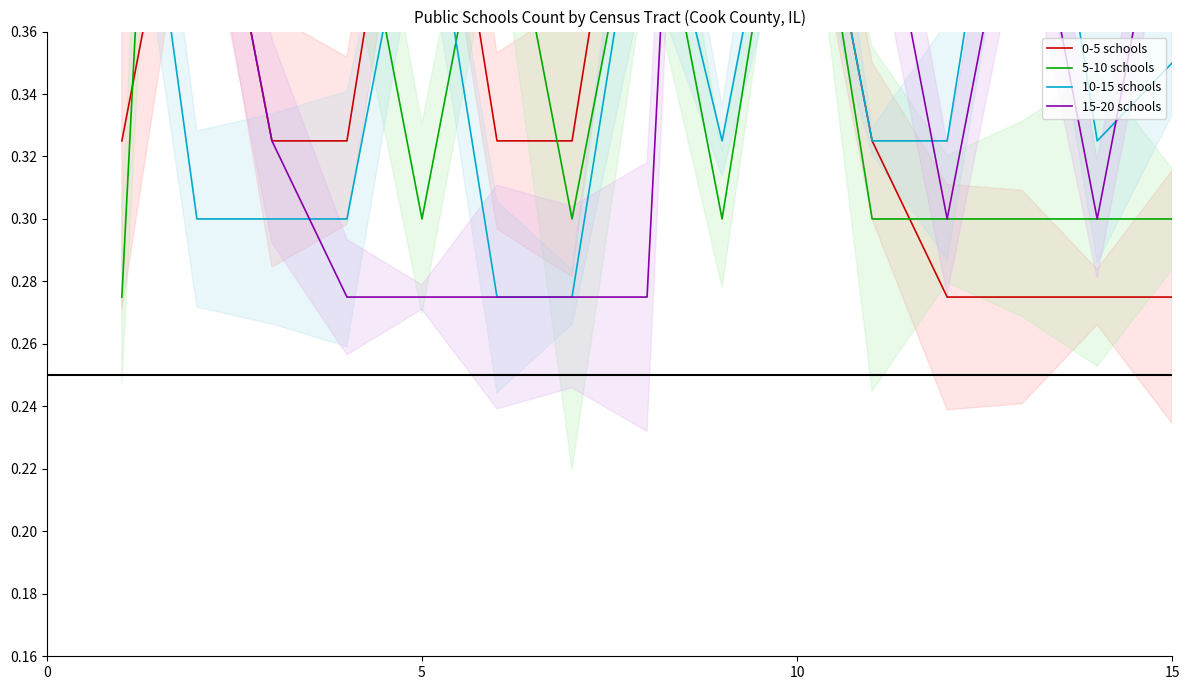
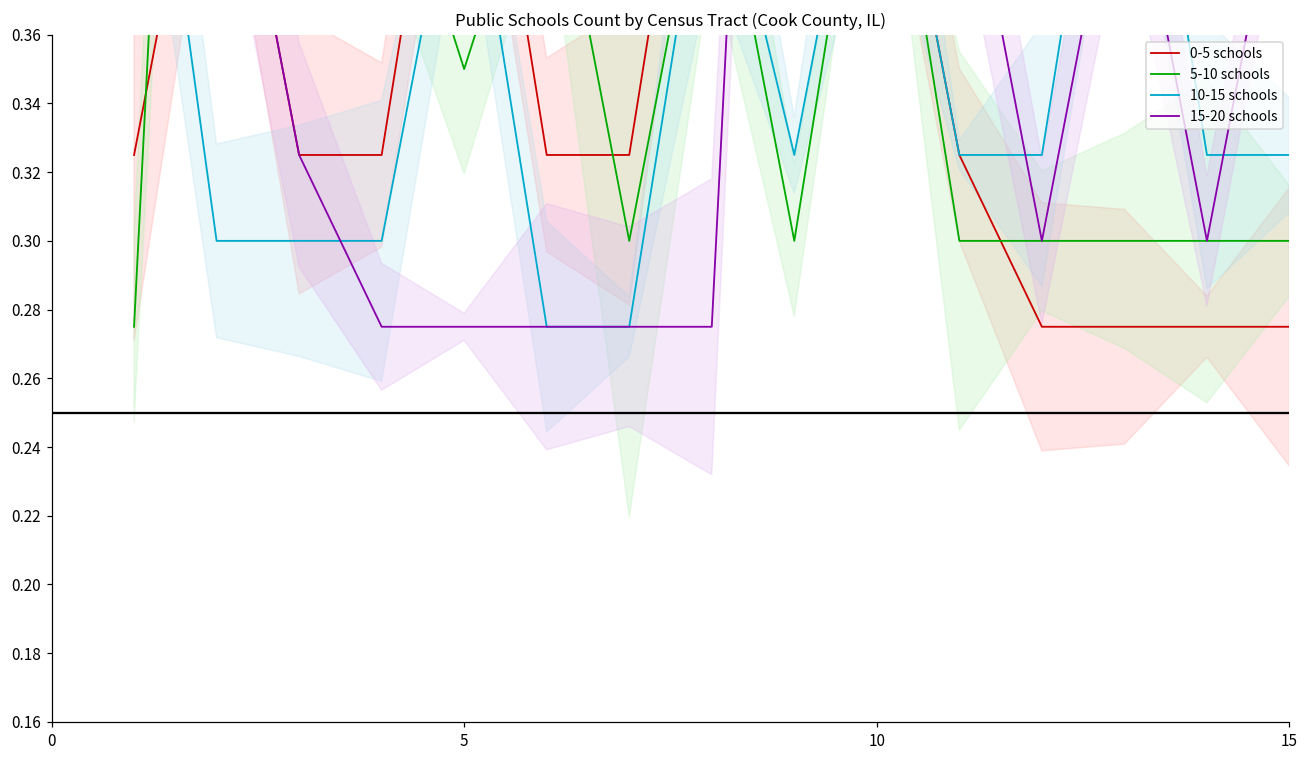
  {
    "0-5 schools": {
      "15": 0.275
    },
    "5-10 schools": {
-     "5": 0.300,
+     "5": 0.350,
      "15": 0.300
    },
    "10-15 schools": {
-     "15": 0.350
+     "15": 0.325
    },
    "15-20 schools": {
      "5": 0.275
    }
  }
